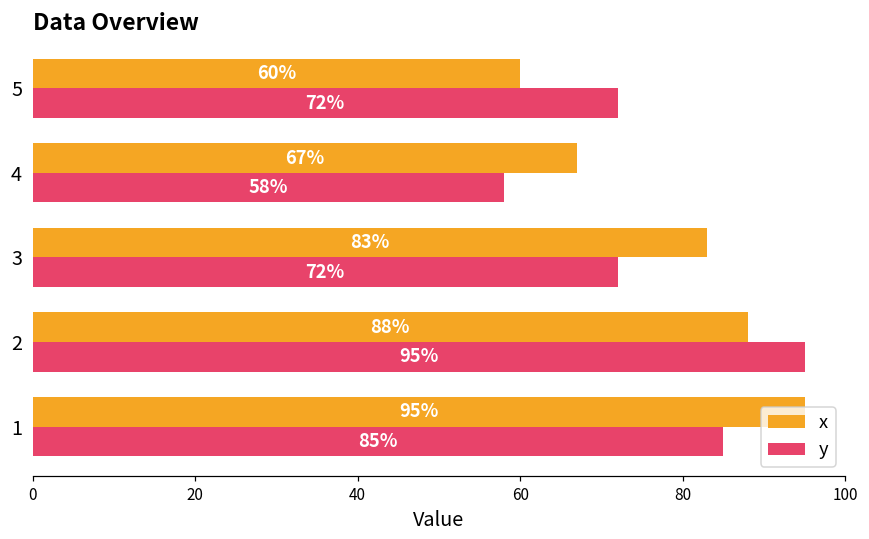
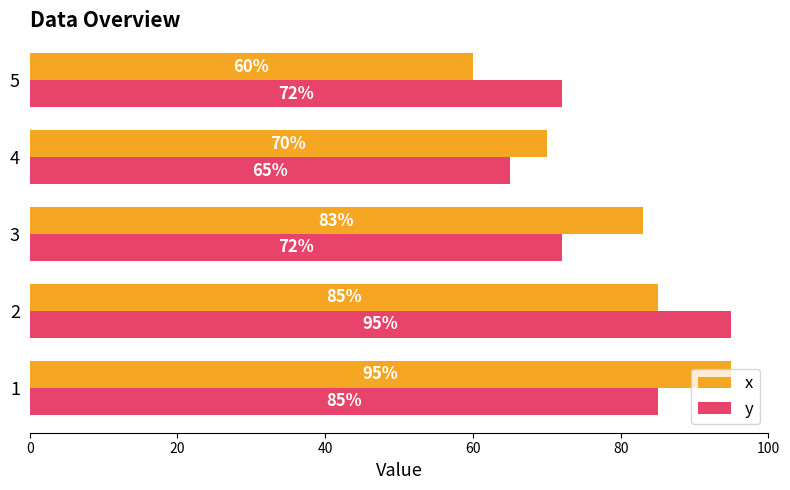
  {
    "x": {
      "5": "60%",
-     "4": "67%",
+     "4": "70%",
      "3": "83%",
-     "2": "88%"
+     "2": "85%"
    },
    "y": {
      "5": "72%",
-     "4": "58%",
+     "4": "65%",
      "3": "72%",
      "2": "95%",
      "1": "85%"
    }
  }
